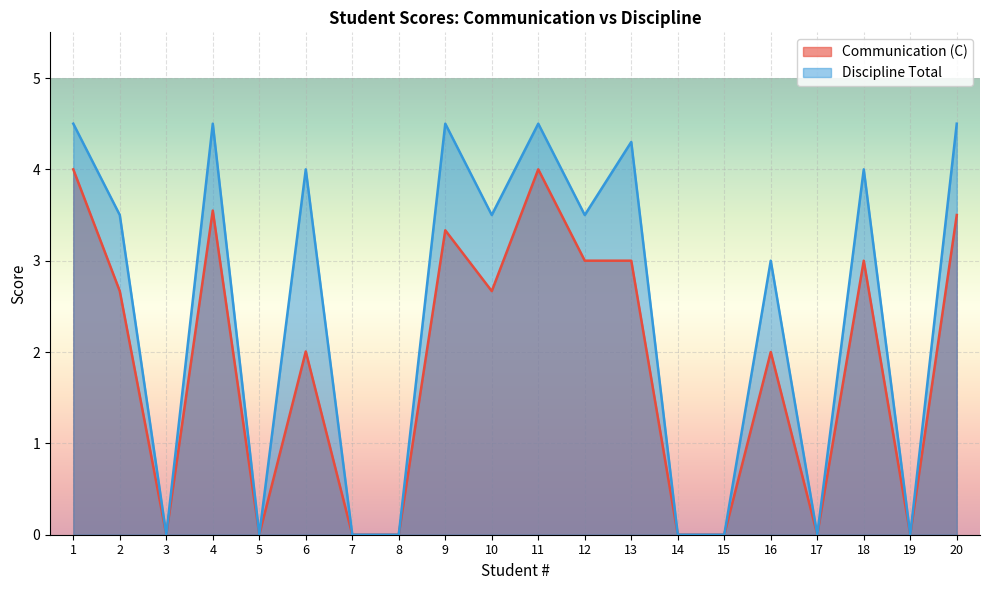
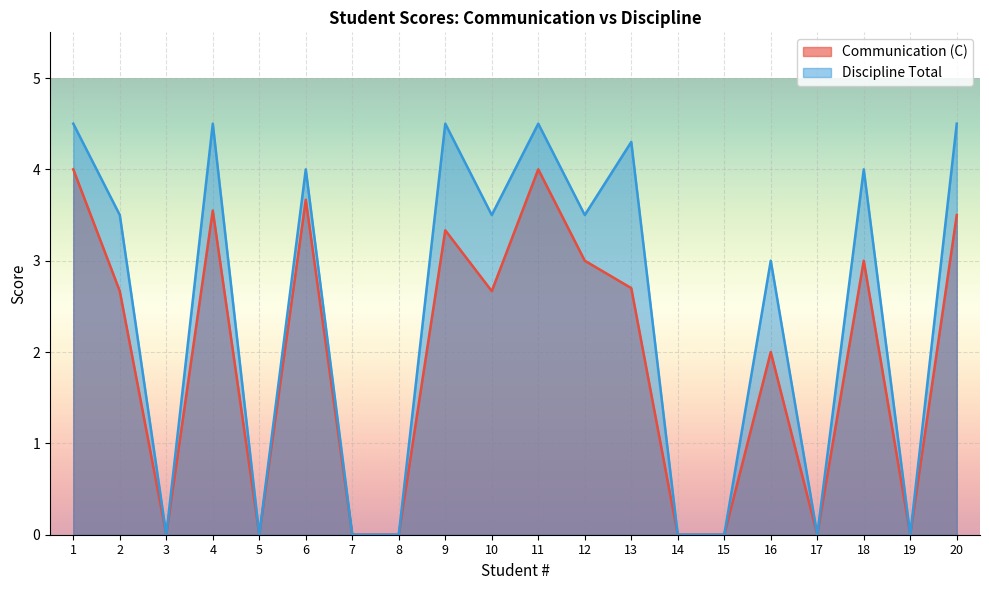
  {
    "Communication (C)": {
      "1": 4.0,
      "2": 2.7,
      "4": 3.5,
-     "6": 2.0,
+     "6": 3.7,
      "9": 3.3,
      "10": 2.7,
      "11": 4.0,
      "12": 3.0,
-     "13": 3.0,
+     "13": 2.7,
      "16": 2.0,
      "18": 3.0,
      "20": 3.5
    },
    "Discipline Total": {
      "1": 4.5,
      "2": 3.5,
      "4": 4.5,
      "6": 4.0,
      "9": 4.5,
      "10": 3.5,
      "11": 4.5,
      "12": 3.5,
      "13": 4.3,
      "16": 3.0,
      "18": 4.0,
      "20": 4.5
    }
  }
